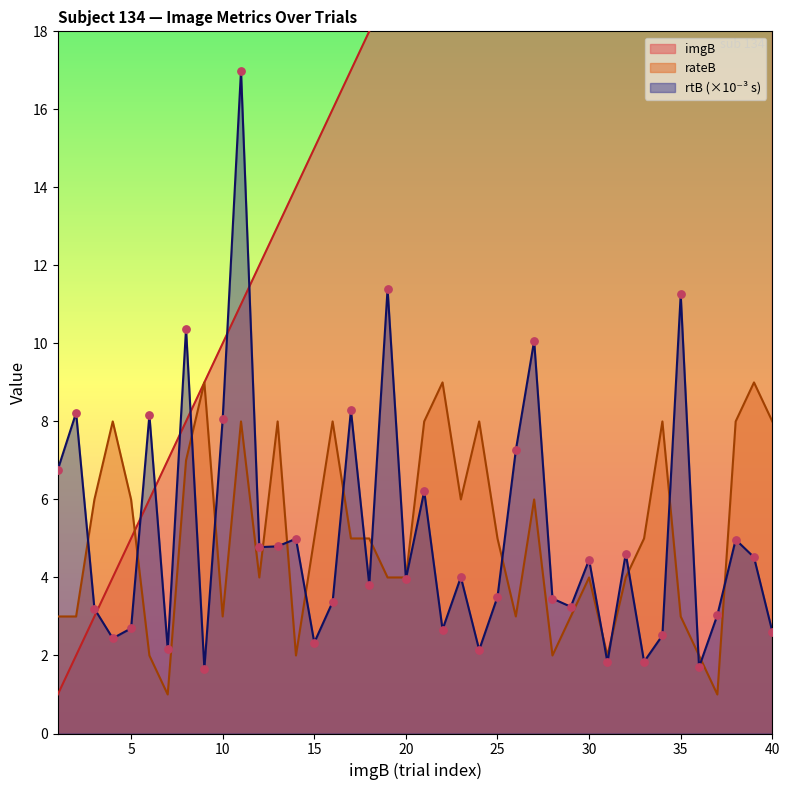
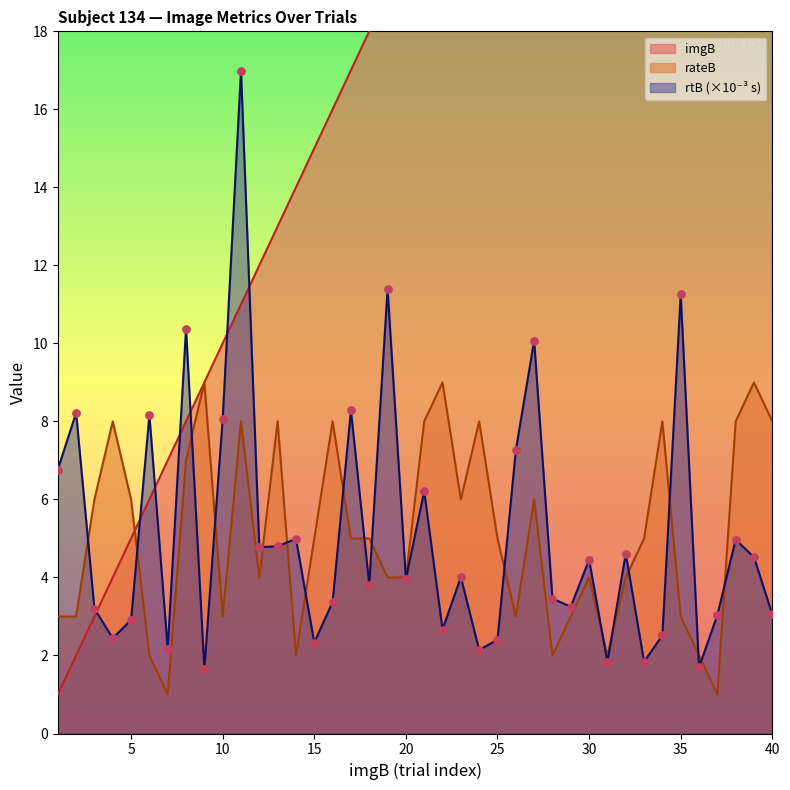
  {
    "rtB (×10⁻³ s)": {
-     "5": 2.7,
+     "5": 2.9,
      "10": 8.1,
      "15": 2.3,
-     "25": 3.5,
+     "25": 2.4,
      "30": 4.5,
      "35": 11.3,
-     "40": 2.6
+     "40": 3.1
    }
  }
